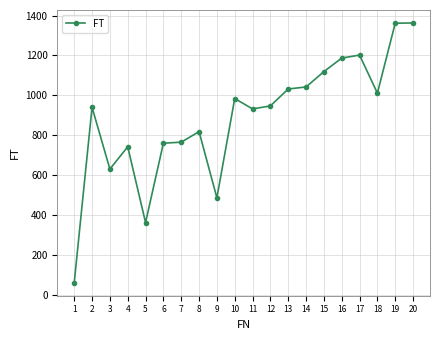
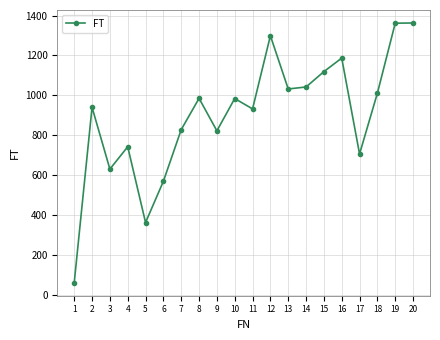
  {
    "1": 60,
    "2": 940,
    "3": 630,
    "4": 740,
    "5": 360,
-   "6": 760,
-   "7": 770,
-   "8": 820,
-   "9": 490,
+   "6": 570,
+   "7": 830,
+   "8": 990,
+   "9": 820,
    "10": 980,
    "11": 930,
-   "12": 950,
+   "12": 1300,
    "13": 1030,
    "14": 1040,
    "15": 1120,
    "16": 1190,
-   "17": 1200,
+   "17": 710,
    "18": 1010,
    "19": 1360,
    "20": 1360
  }
